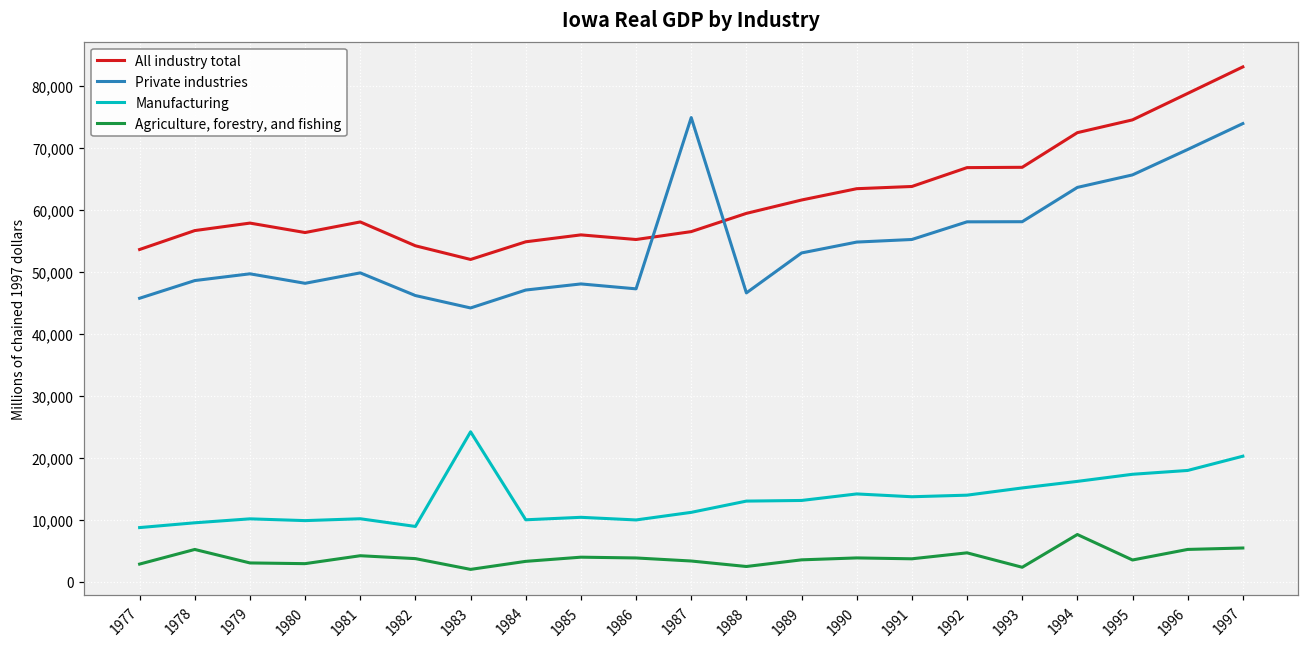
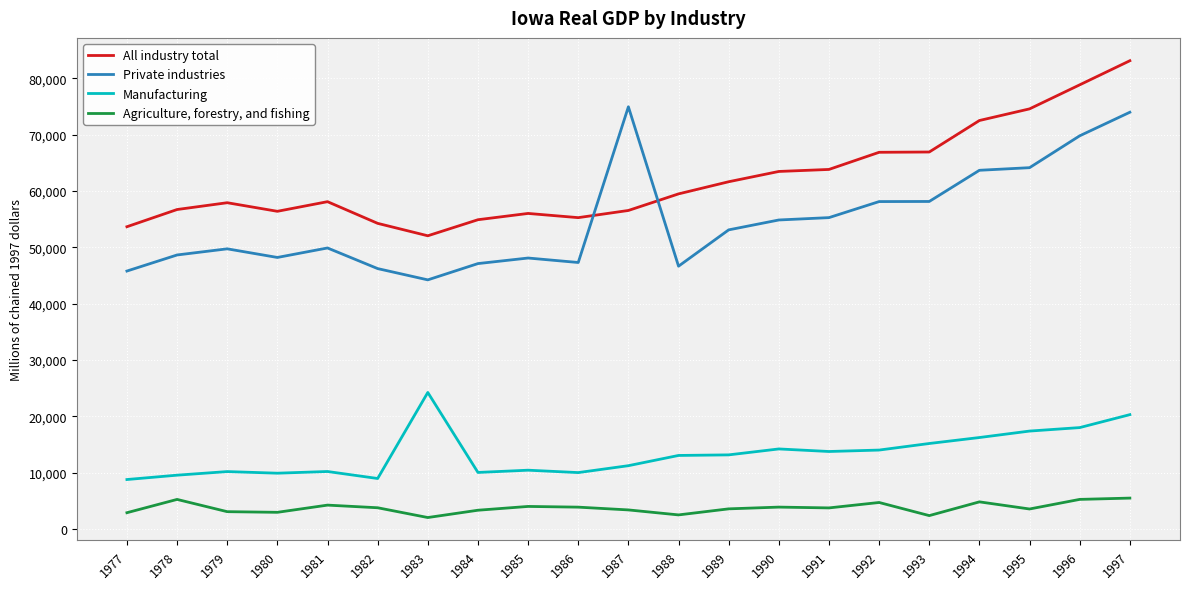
  {
    "All industry total": {
      "1977": "54,000",
      "1978": "57,000",
      "1979": "58,000",
      "1980": "56,000",
      "1981": "58,000",
      "1982": "54,000",
      "1983": "52,000",
      "1984": "55,000",
      "1985": "56,000",
      "1986": "55,000",
      "1987": "57,000",
      "1988": "59,000",
      "1989": "62,000",
      "1990": "63,000",
      "1991": "64,000",
      "1992": "67,000",
      "1993": "67,000",
      "1994": "73,000",
      "1995": "75,000",
      "1996": "79,000",
      "1997": "83,000"
    },
    "Private industries": {
      "1977": "46,000",
      "1978": "49,000",
      "1979": "50,000",
      "1980": "48,000",
      "1981": "50,000",
      "1982": "46,000",
      "1983": "44,000",
      "1984": "47,000",
      "1985": "48,000",
      "1986": "47,000",
      "1987": "75,000",
      "1988": "47,000",
      "1989": "53,000",
      "1990": "55,000",
      "1991": "55,000",
      "1992": "58,000",
      "1993": "58,000",
      "1994": "64,000",
-     "1995": "66,000",
+     "1995": "64,000",
      "1996": "70,000",
      "1997": "74,000"
    },
    "Manufacturing": {
      "1977": "9,000",
      "1978": "10,000",
      "1979": "10,000",
      "1980": "10,000",
      "1981": "10,000",
      "1982": "9,000",
      "1983": "24,000",
      "1984": "10,000",
      "1985": "10,000",
      "1986": "10,000",
      "1987": "11,000",
      "1988": "13,000",
      "1989": "13,000",
      "1990": "14,000",
      "1991": "14,000",
      "1992": "14,000",
      "1993": "15,000",
      "1994": "16,000",
      "1995": "17,000",
      "1996": "18,000",
      "1997": "20,000"
    },
    "Agriculture, forestry, and fishing": {
      "1977": "3,000",
      "1978": "5,000",
      "1979": "3,000",
      "1980": "3,000",
      "1981": "4,000",
      "1982": "4,000",
      "1983": "2,000",
      "1984": "3,000",
      "1985": "4,000",
      "1986": "4,000",
      "1987": "3,000",
      "1988": "3,000",
      "1989": "4,000",
      "1990": "4,000",
      "1991": "4,000",
      "1992": "5,000",
      "1993": "2,000",
-     "1994": "8,000",
+     "1994": "5,000",
      "1995": "4,000",
      "1996": "5,000",
      "1997": "5,000"
    }
  }
